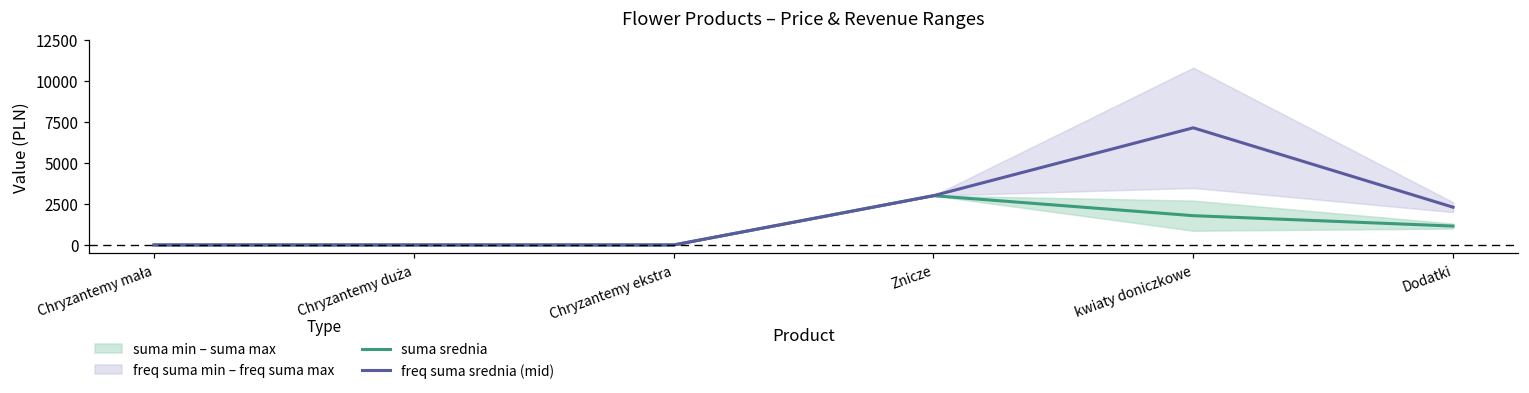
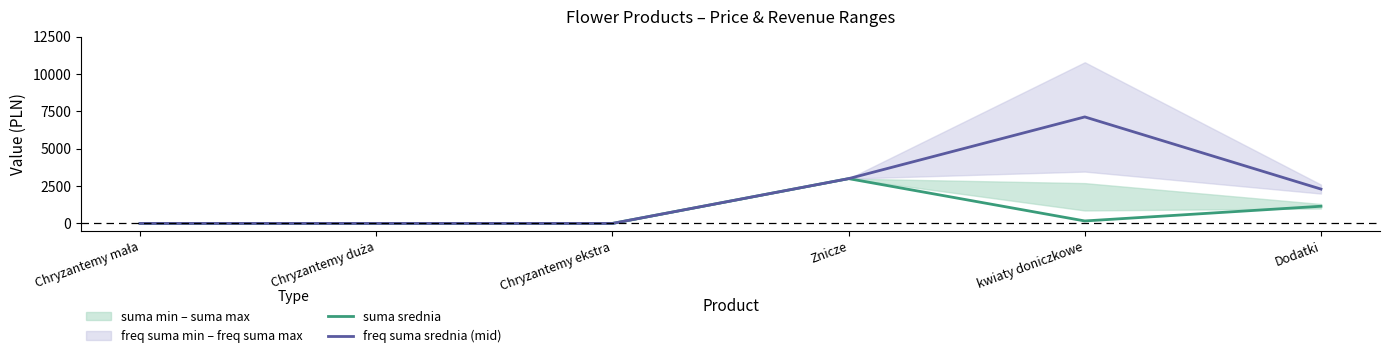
  {
    "suma srednia": {
-     "kwiaty doniczkowe": 1800
+     "kwiaty doniczkowe": 200
    },
    "freq suma srednia (mid)": {
      "kwiaty doniczkowe": 7100,
      "Dodatki": 2300
    }
  }
